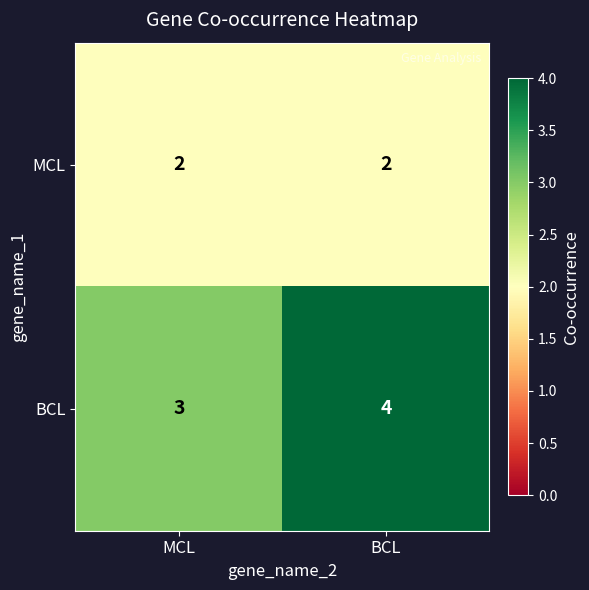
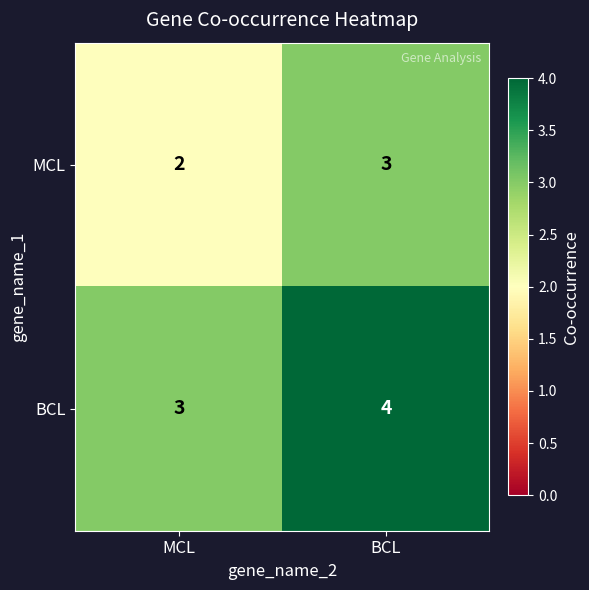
  {
    "MCL": {
      "MCL": 2,
-     "BCL": 2
+     "BCL": 3
    },
    "BCL": {
      "MCL": 3,
      "BCL": 4
    }
  }
